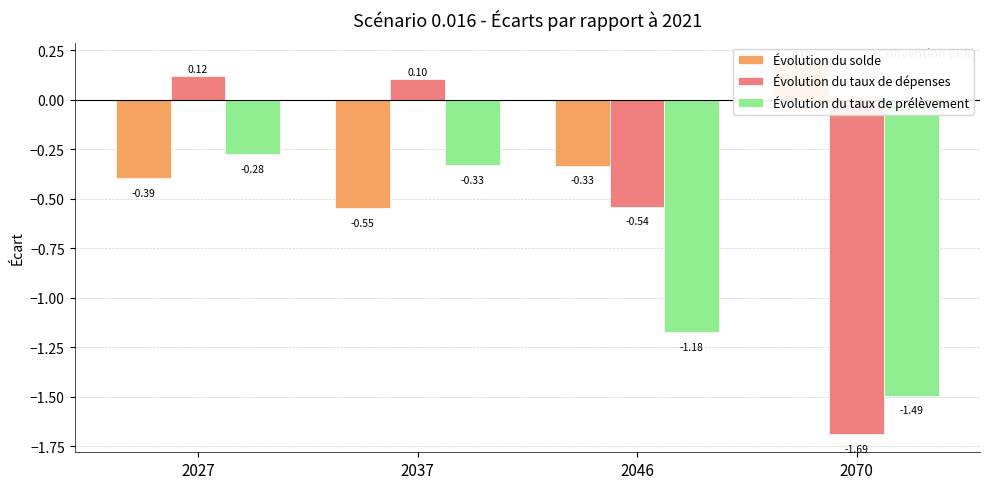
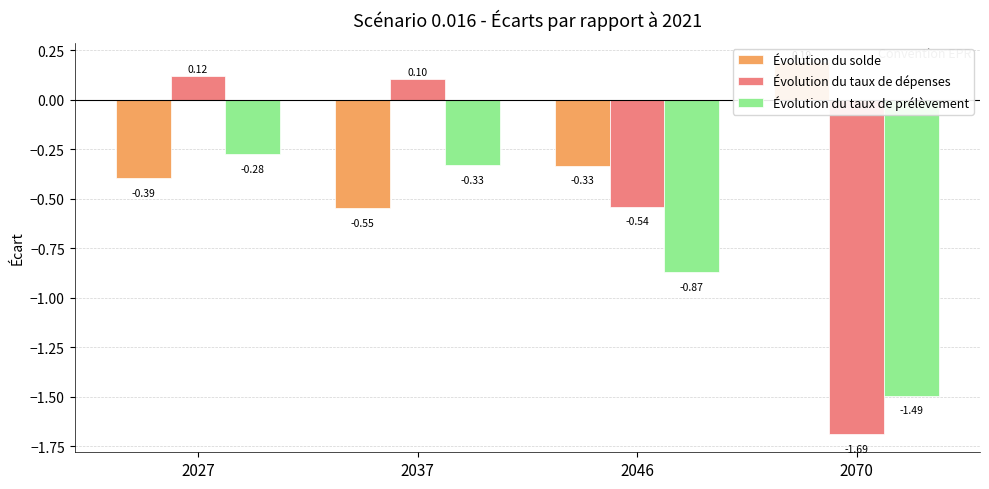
  {
    "Évolution du taux de prélèvement": {
      "2027": -0.28,
      "2037": -0.33,
-     "2046": -1.18,
+     "2046": -0.87,
      "2070": -1.49
    }
  }
